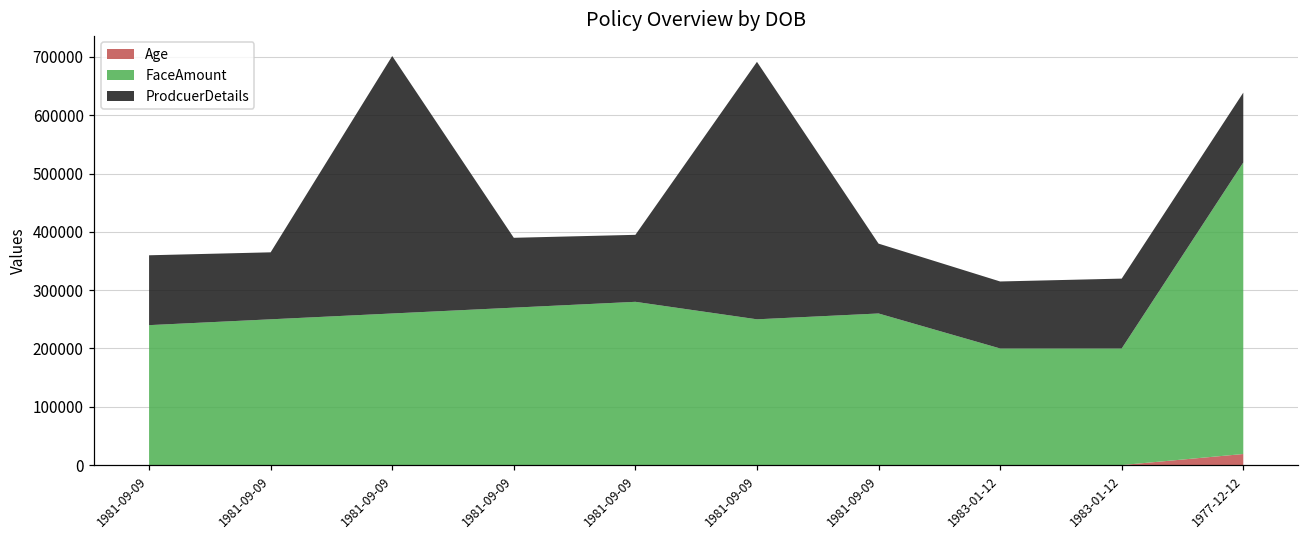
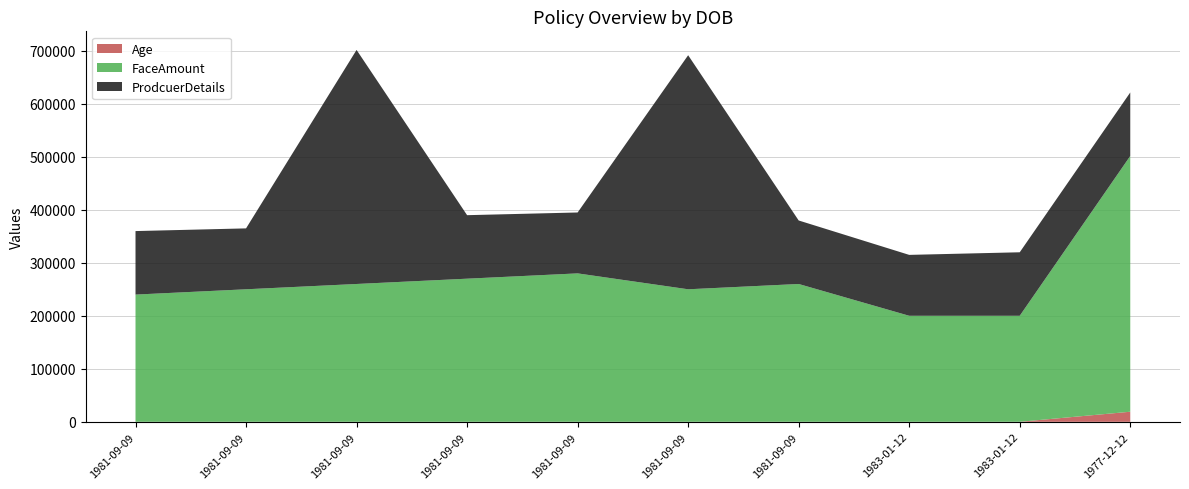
  {
    "Age": {
      "1977-12-12": 20000
    },
    "FaceAmount": {
-     "1977-12-12": 500000
+     "1977-12-12": 480000
    },
    "ProdcuerDetails": {
      "1977-12-12": 120000
    }
  }
